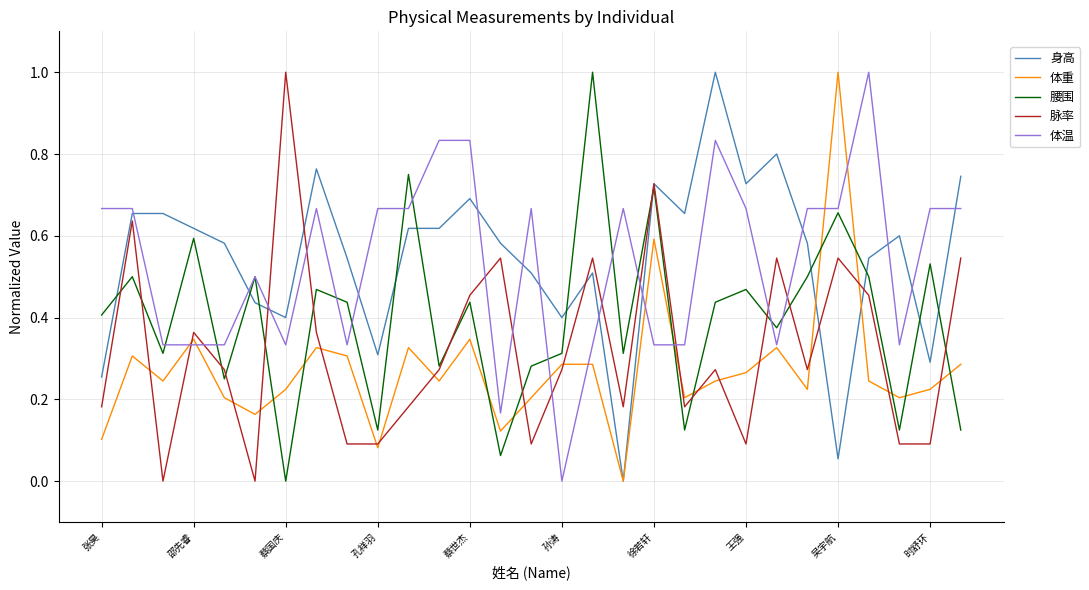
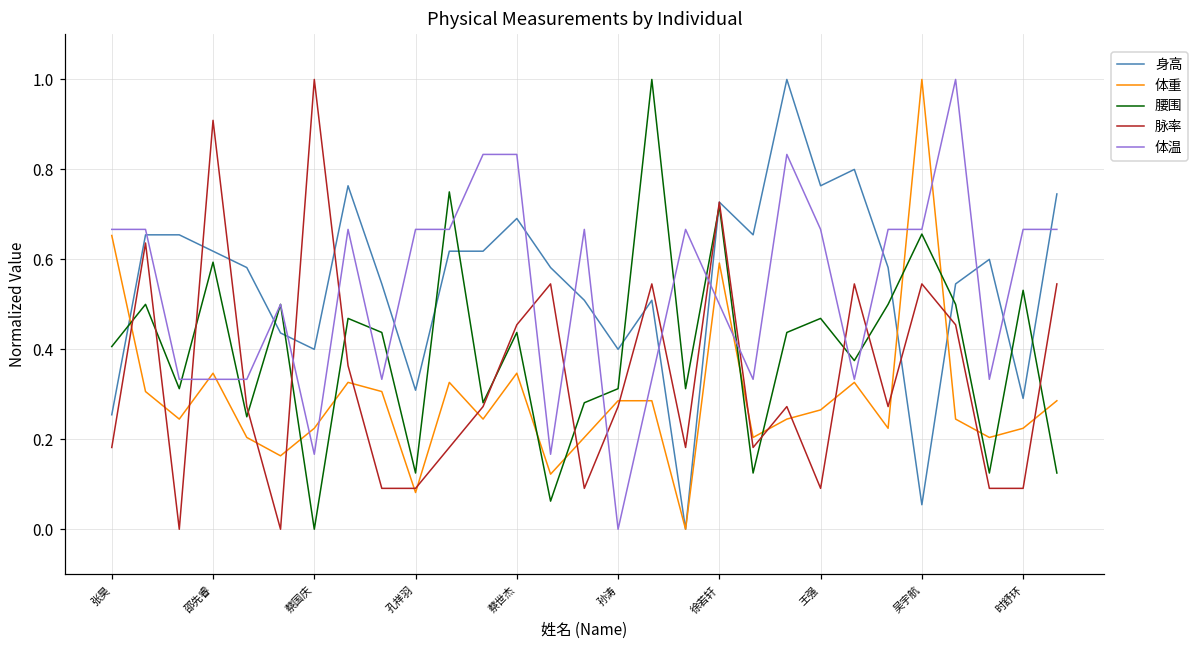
  {
    "身高": {
      "张昊": 0.25,
      "邵先睿": 0.62,
      "蔡国庆": 0.40,
      "孔祥羽": 0.31,
      "蔡世杰": 0.69,
      "孙涛": 0.40,
-     "王强": 0.73,
+     "王强": 0.76,
      "吴宇航": 0.05,
      "时舒环": 0.29
    },
    "体重": {
-     "张昊": 0.10,
+     "张昊": 0.65,
      "邵先睿": 0.35,
      "蔡国庆": 0.22,
      "孔祥羽": 0.08,
      "蔡世杰": 0.35,
      "孙涛": 0.29,
      "徐若轩": 0.59,
      "王强": 0.27,
      "吴宇航": 1.00,
      "时舒环": 0.22
    },
    "腰围": {
      "张昊": 0.41,
      "邵先睿": 0.59,
      "蔡国庆": 0.00,
      "孔祥羽": 0.13,
      "蔡世杰": 0.44,
      "孙涛": 0.31,
      "徐若轩": 0.72,
      "王强": 0.47,
      "吴宇航": 0.66,
      "时舒环": 0.53
    },
    "脉率": {
      "张昊": 0.18,
-     "邵先睿": 0.36,
+     "邵先睿": 0.91,
      "蔡国庆": 1.00,
      "孔祥羽": 0.09,
      "蔡世杰": 0.45,
      "孙涛": 0.27,
      "王强": 0.09,
      "吴宇航": 0.55,
      "时舒环": 0.09
    },
    "体温": {
      "张昊": 0.67,
      "邵先睿": 0.33,
-     "蔡国庆": 0.33,
+     "蔡国庆": 0.17,
      "孔祥羽": 0.67,
      "蔡世杰": 0.83,
      "孙涛": 0.00,
-     "徐若轩": 0.33,
+     "徐若轩": 0.50,
      "王强": 0.67,
      "吴宇航": 0.67,
      "时舒环": 0.67
    }
  }
